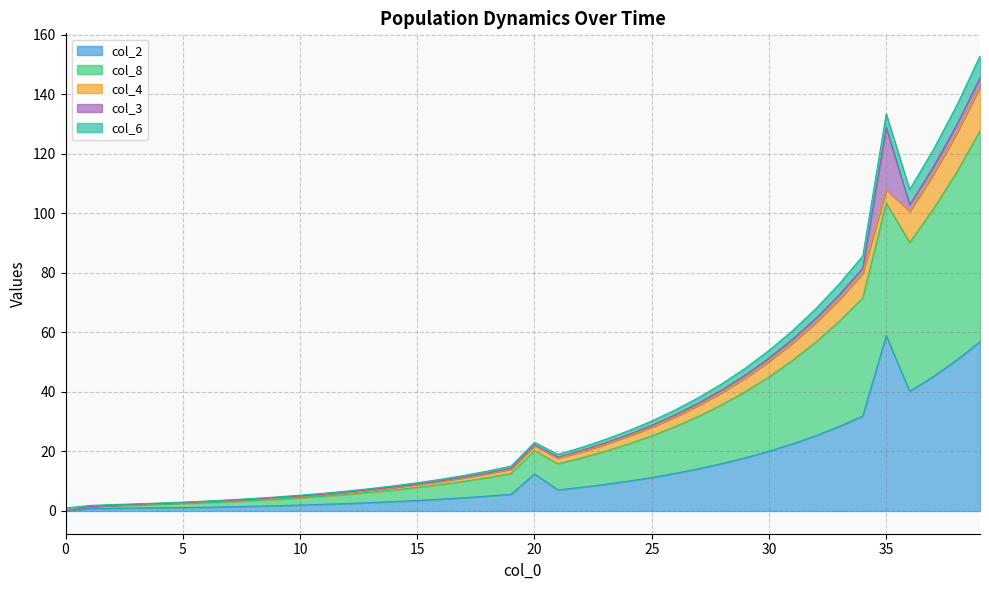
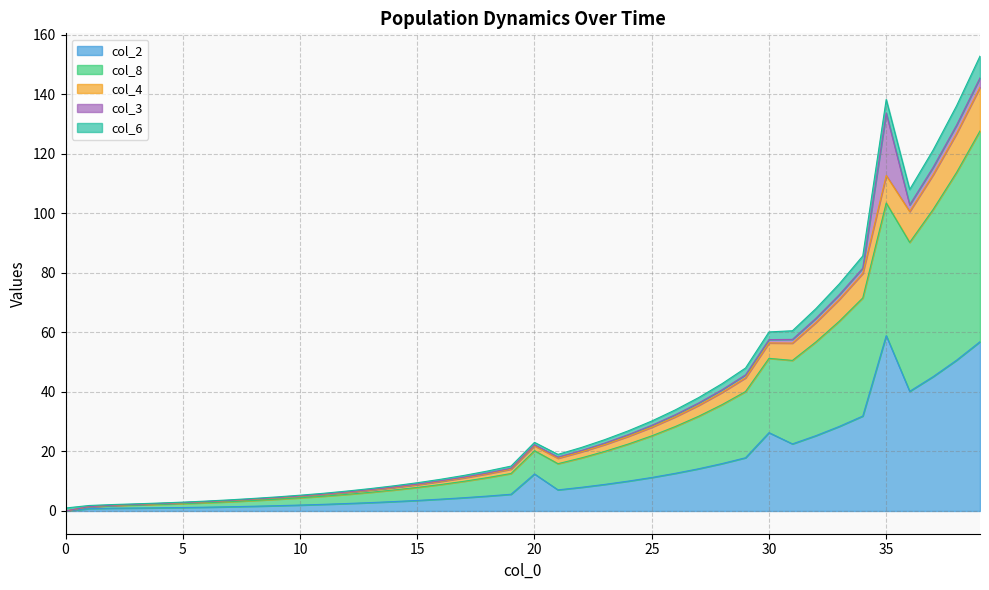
  {
    "col_2": {
      "5": 1,
      "10": 2,
      "15": 4,
      "20": 12,
      "25": 11,
-     "30": 20,
+     "30": 26,
      "35": 59
    },
    "col_4": {
      "30": 5,
-     "35": 4
+     "35": 9
    },
    "col_3": {
      "30": 1,
      "35": 21
    }
  }
